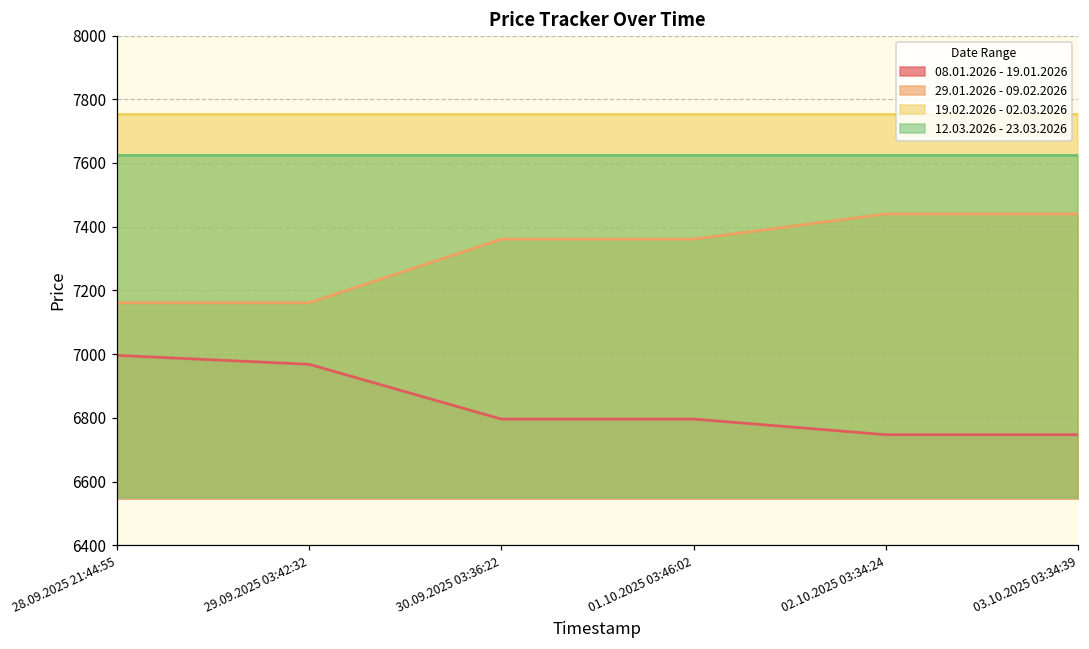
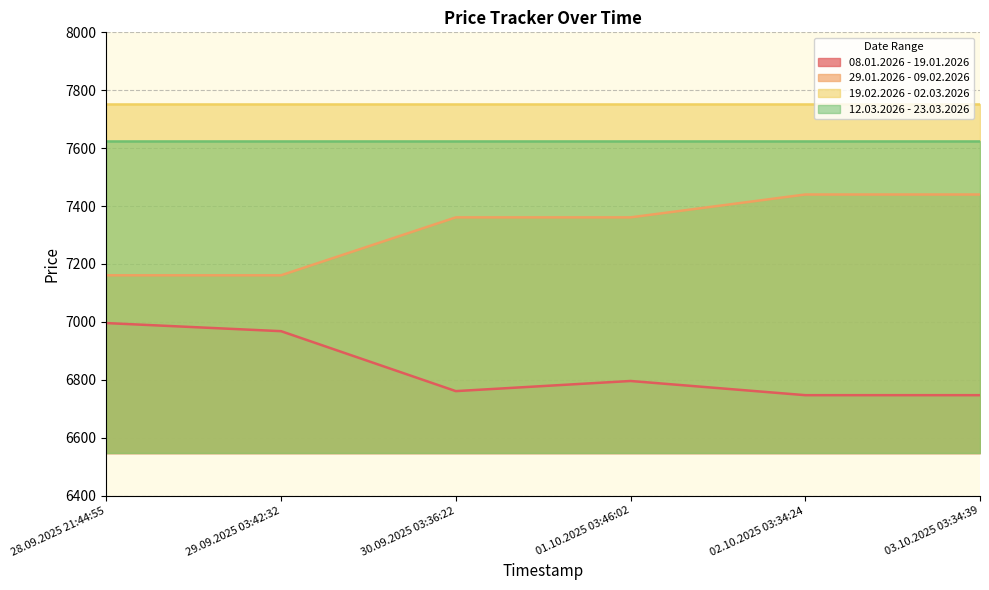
  {
    "08.01.2026 - 19.01.2026": {
      "28.09.2025 21:44:55": 7000,
      "29.09.2025 03:42:32": 6970,
-     "30.09.2025 03:36:22": 6800,
+     "30.09.2025 03:36:22": 6760,
      "01.10.2025 03:46:02": 6800,
      "02.10.2025 03:34:24": 6750,
      "03.10.2025 03:34:39": 6750
    },
    "12.03.2026 - 23.03.2026": {
      "28.09.2025 21:44:55": 7620,
      "29.09.2025 03:42:32": 7620,
      "30.09.2025 03:36:22": 7620,
      "01.10.2025 03:46:02": 7620,
      "02.10.2025 03:34:24": 7620,
      "03.10.2025 03:34:39": 7620
    }
  }
